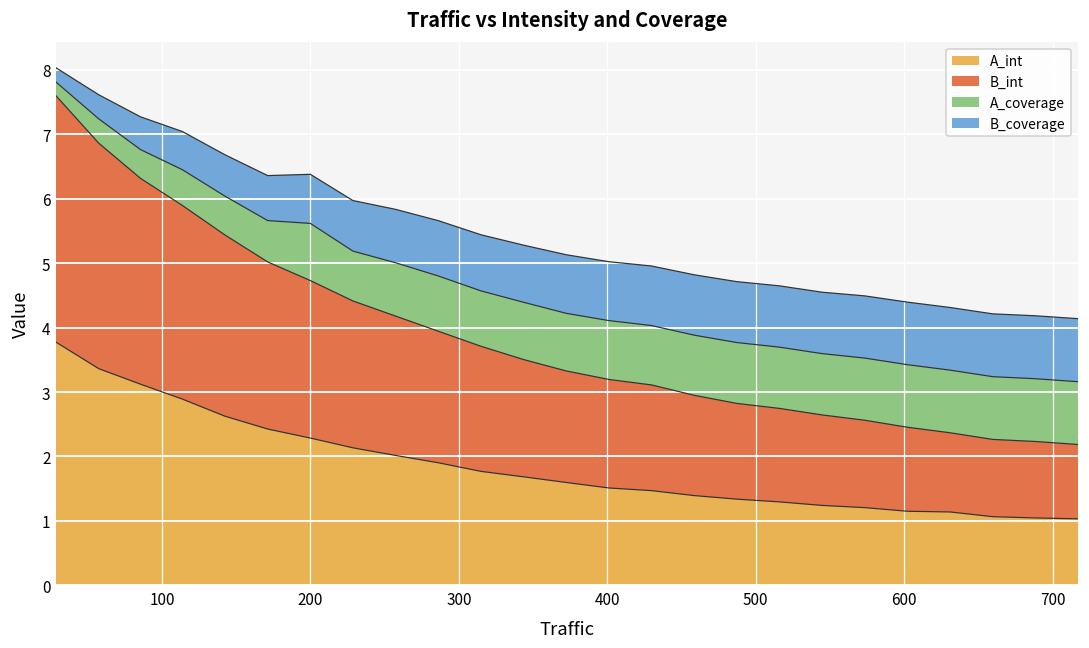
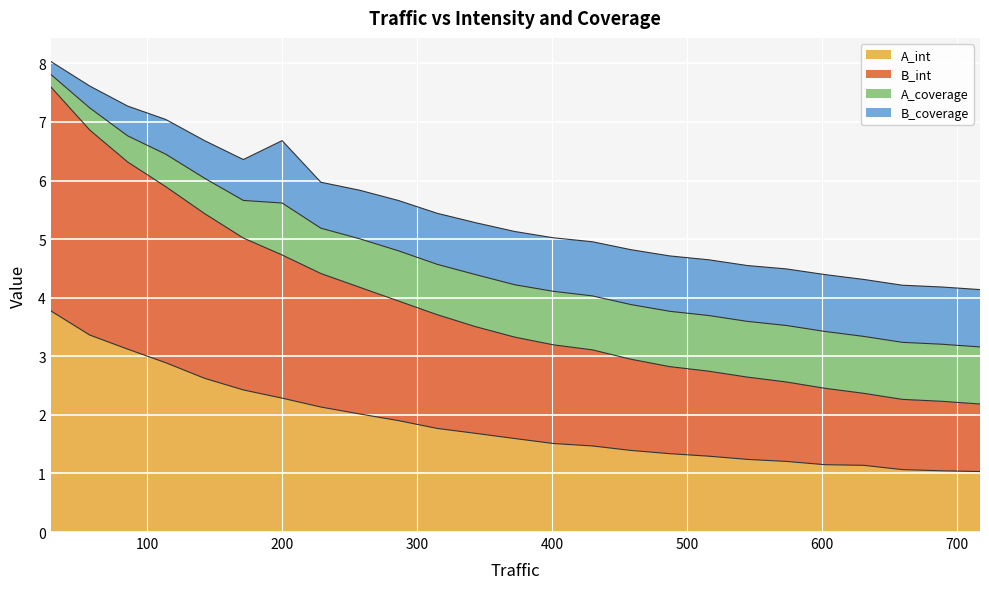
  {
    "A_int": {
      "200": 2.3
    },
    "B_int": {
      "200": 2.4
    },
    "A_coverage": {
      "200": 0.9
    },
    "B_coverage": {
-     "200": 0.8
+     "200": 1.1
    }
  }
